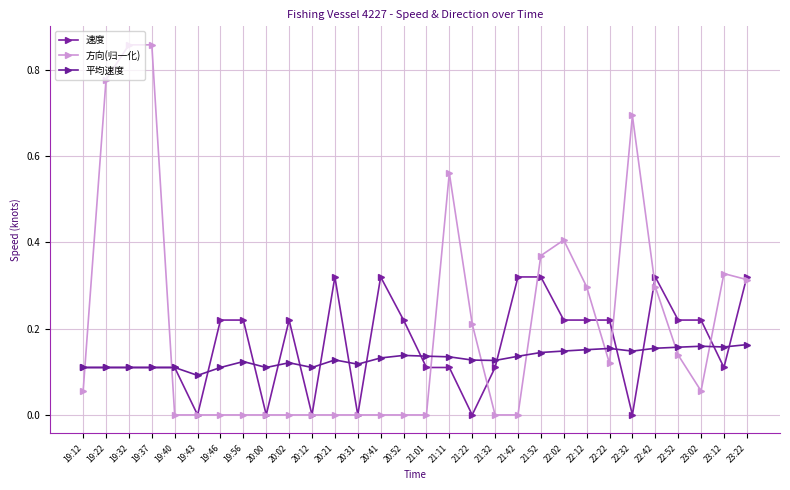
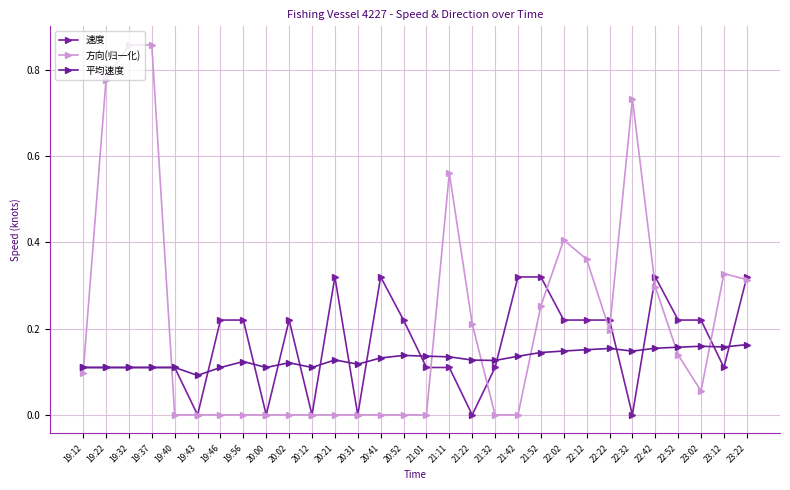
  {
    "方向(归一化)": {
-     "19:12": 0.06,
+     "19:12": 0.10,
      "19:37": 0.86,
      "19:40": 0.00,
      "19:46": 0.00,
      "19:56": 0.00,
      "20:02": 0.00,
      "20:21": 0.00,
      "20:41": 0.00,
      "20:52": 0.00,
      "21:01": 0.00,
      "21:11": 0.56,
      "21:22": 0.21,
      "21:32": 0.00,
      "21:42": 0.00,
-     "21:52": 0.37,
+     "21:52": 0.25,
      "22:02": 0.41,
-     "22:12": 0.30,
-     "22:22": 0.12,
-     "22:32": 0.69,
+     "22:12": 0.36,
+     "22:22": 0.20,
+     "22:32": 0.73,
      "22:42": 0.30,
      "22:52": 0.14,
      "23:02": 0.06,
      "23:12": 0.33,
      "23:22": 0.31
    }
  }
